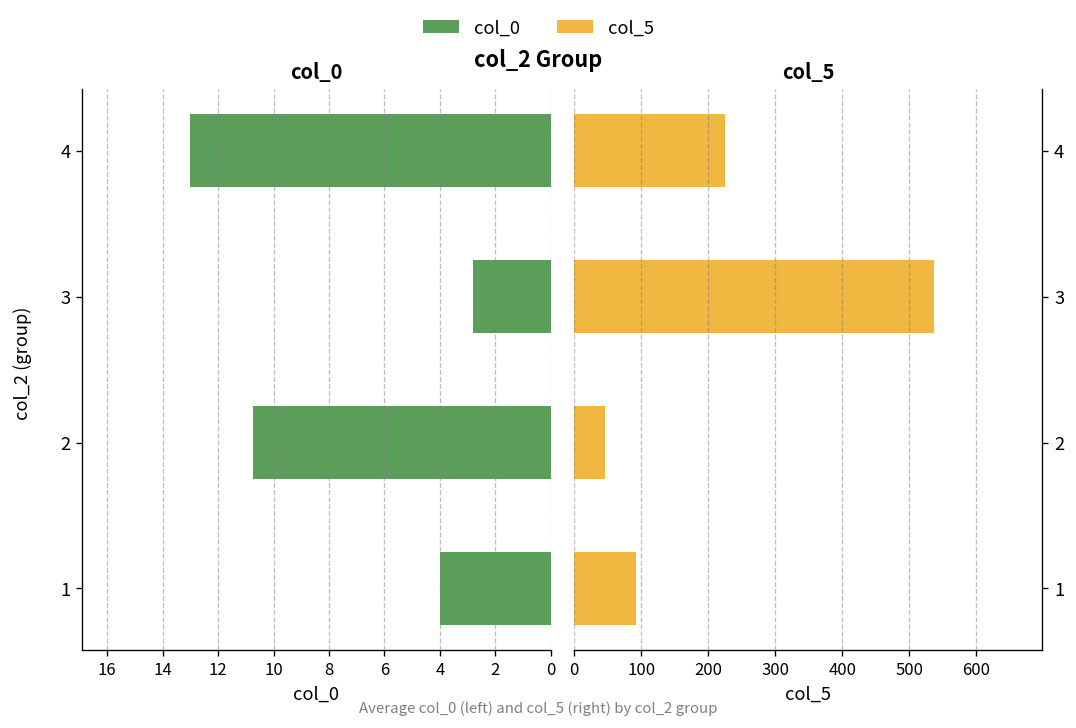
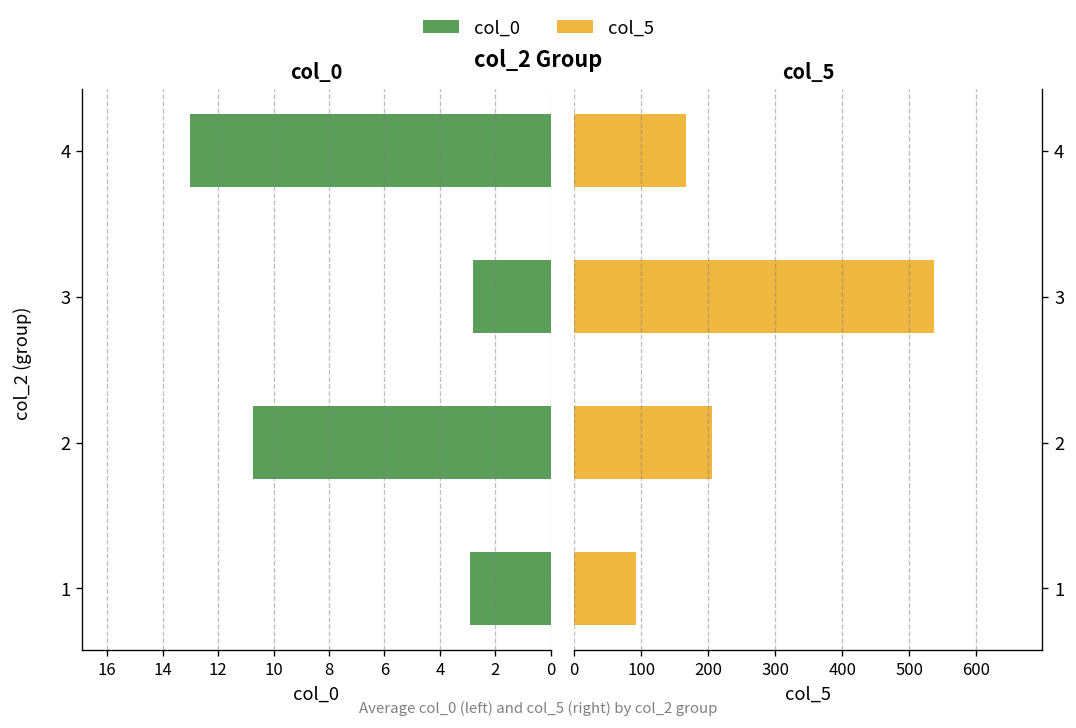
  {
    "col_0": {
      "4": 13.0,
      "3": 2.8,
      "2": 10.8,
-     "1": 4.0
+     "1": 2.9
    },
    "col_5": {
-     "4": 230,
+     "4": 170,
      "3": 540,
-     "2": 50,
+     "2": 210,
      "1": 90
    }
  }
